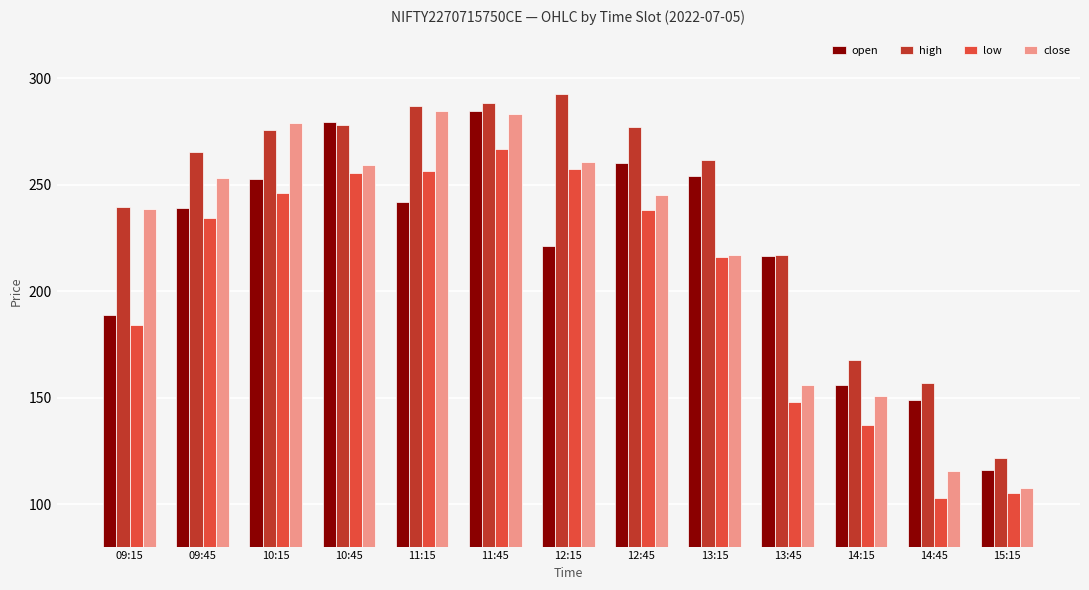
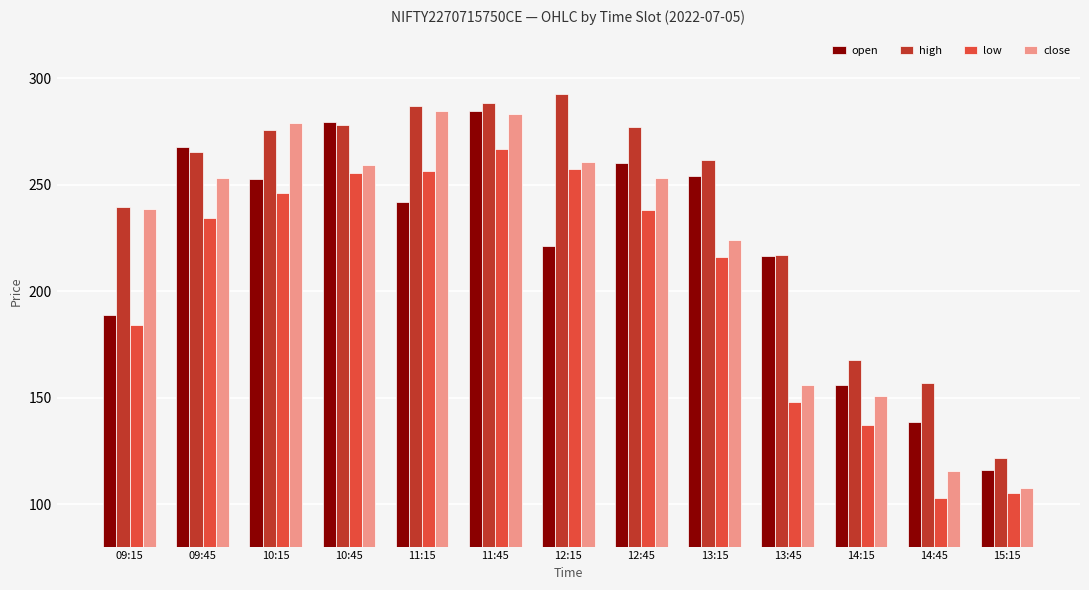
  {
    "open": {
      "09:15": 189,
-     "09:45": 239,
+     "09:45": 268,
      "10:15": 253,
      "10:45": 280,
      "11:15": 242,
      "11:45": 285,
      "12:15": 221,
      "12:45": 260,
      "13:15": 254,
      "13:45": 217,
      "14:15": 156,
-     "14:45": 149,
+     "14:45": 138,
      "15:15": 116
    },
    "close": {
      "09:15": 239,
      "09:45": 253,
      "10:15": 279,
      "10:45": 259,
      "11:15": 285,
      "11:45": 283,
      "12:15": 261,
-     "12:45": 245,
-     "13:15": 217,
+     "12:45": 253,
+     "13:15": 224,
      "13:45": 156,
      "14:15": 151,
      "14:45": 115,
      "15:15": 107
    }
  }
